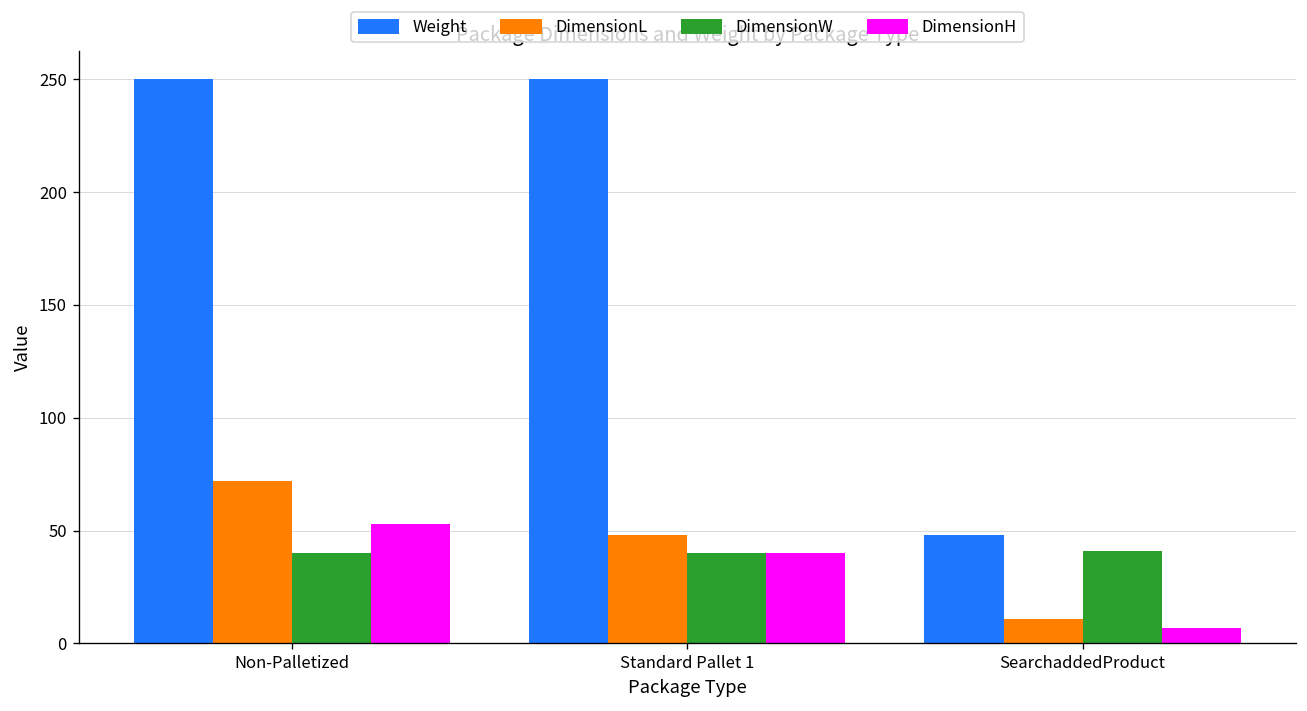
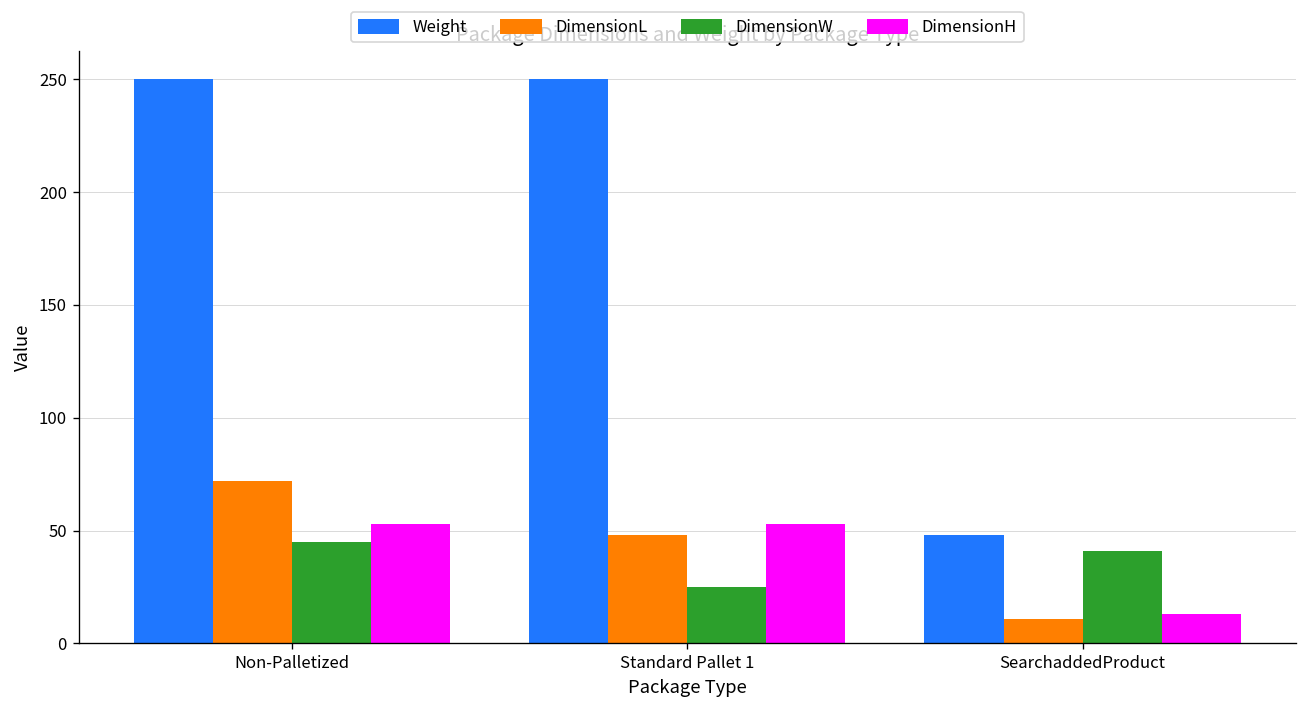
  {
    "Weight": {
      "Non-Palletized": 250,
      "Standard Pallet 1": 250,
      "SearchaddedProduct": 48
    },
    "DimensionL": {
      "Non-Palletized": 72,
      "Standard Pallet 1": 48,
      "SearchaddedProduct": 11
    },
    "DimensionW": {
-     "Non-Palletized": 40,
-     "Standard Pallet 1": 40,
+     "Non-Palletized": 45,
+     "Standard Pallet 1": 25,
      "SearchaddedProduct": 41
    },
    "DimensionH": {
      "Non-Palletized": 53,
-     "Standard Pallet 1": 40,
-     "SearchaddedProduct": 7
+     "Standard Pallet 1": 53,
+     "SearchaddedProduct": 13
    }
  }
